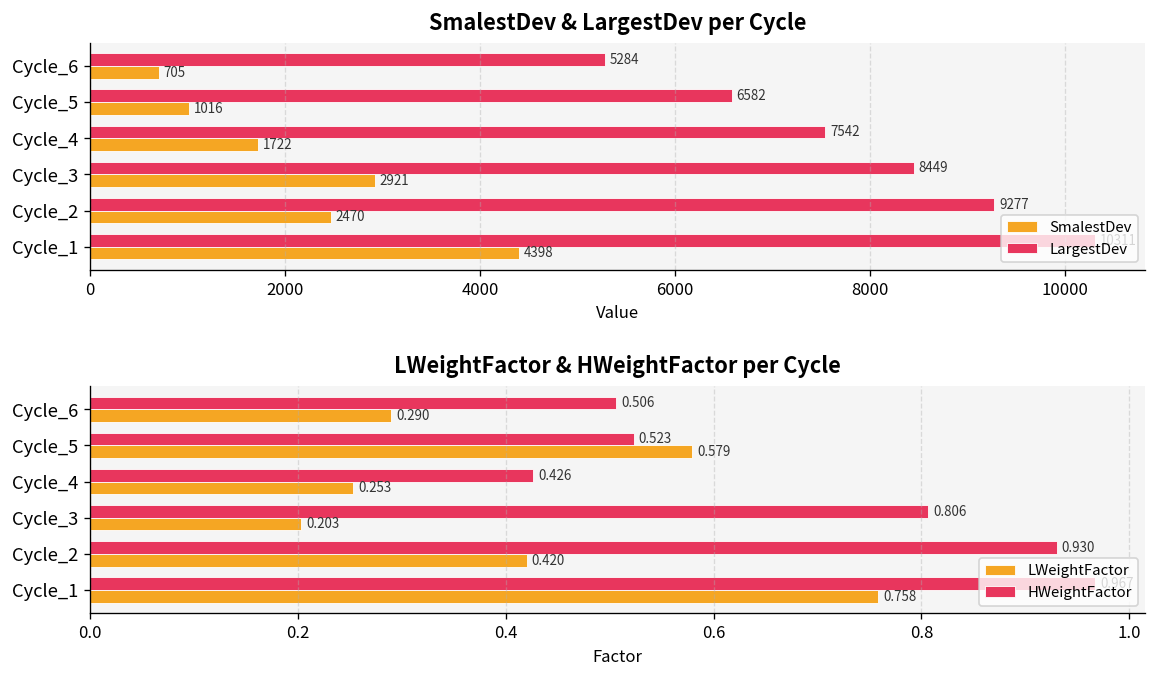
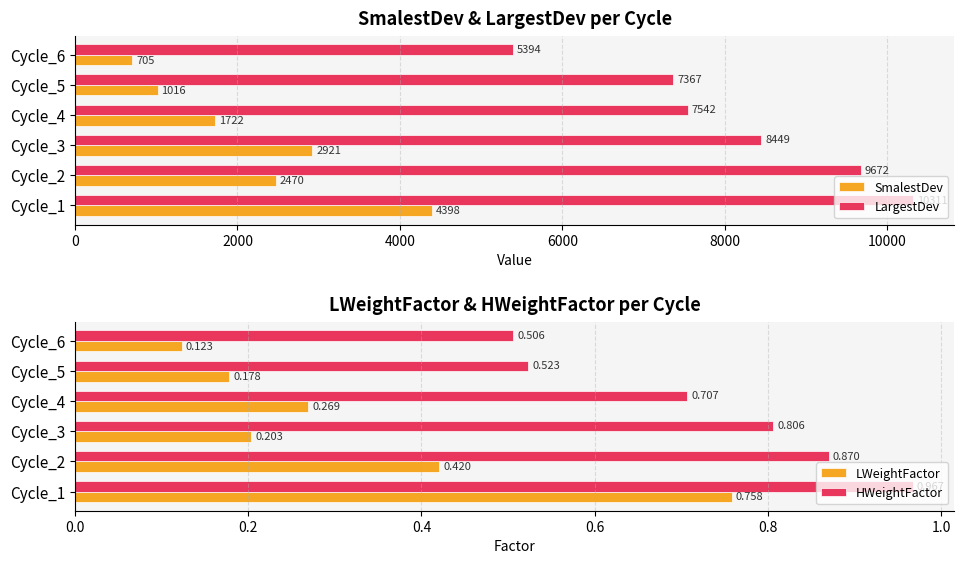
  {
    "SmalestDev & LargestDev per Cycle": {
      "SmalestDev": {
        "Cycle_6": 705,
        "Cycle_5": 1016,
        "Cycle_4": 1722,
        "Cycle_3": 2921,
        "Cycle_2": 2470,
        "Cycle_1": 4398
      },
      "LargestDev": {
-       "Cycle_6": 5284,
-       "Cycle_5": 6582,
+       "Cycle_6": 5394,
+       "Cycle_5": 7367,
        "Cycle_4": 7542,
        "Cycle_3": 8449,
-       "Cycle_2": 9277
+       "Cycle_2": 9672
      }
    },
    "LWeightFactor & HWeightFactor per Cycle": {
      "LWeightFactor": {
-       "Cycle_6": 0.290,
-       "Cycle_5": 0.579,
-       "Cycle_4": 0.253,
+       "Cycle_6": 0.123,
+       "Cycle_5": 0.178,
+       "Cycle_4": 0.269,
        "Cycle_3": 0.203,
        "Cycle_2": 0.420,
        "Cycle_1": 0.758
      },
      "HWeightFactor": {
        "Cycle_6": 0.506,
        "Cycle_5": 0.523,
-       "Cycle_4": 0.426,
+       "Cycle_4": 0.707,
        "Cycle_3": 0.806,
-       "Cycle_2": 0.930
+       "Cycle_2": 0.870
      }
    }
  }
